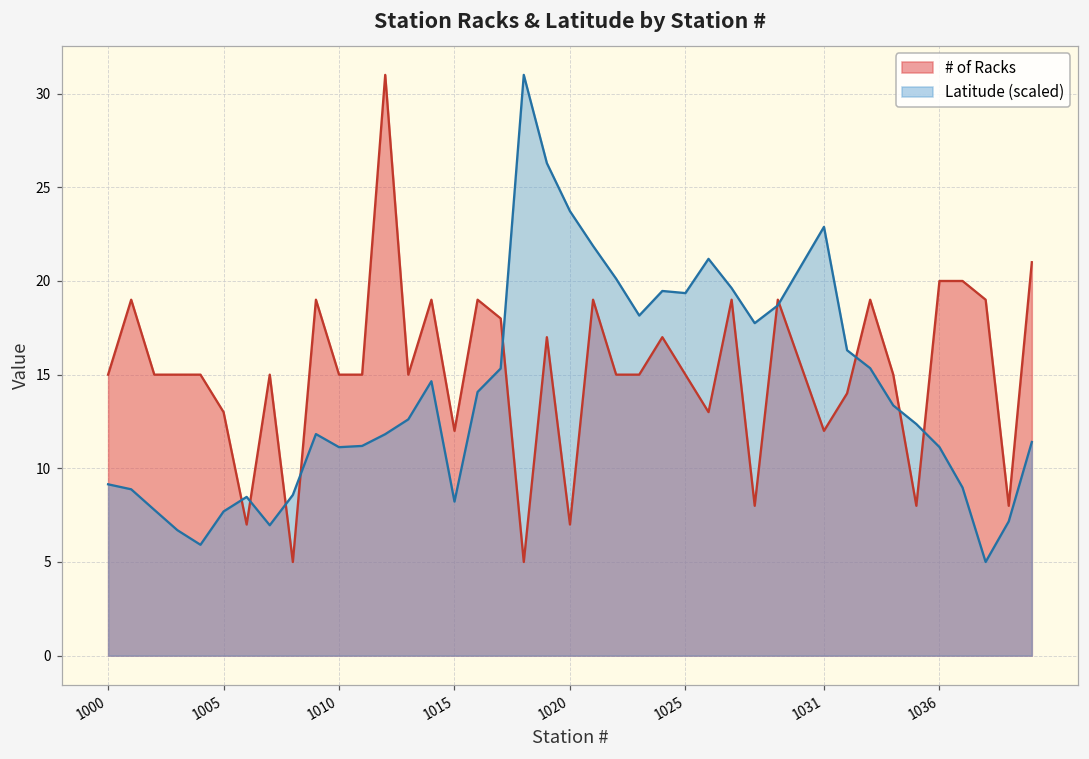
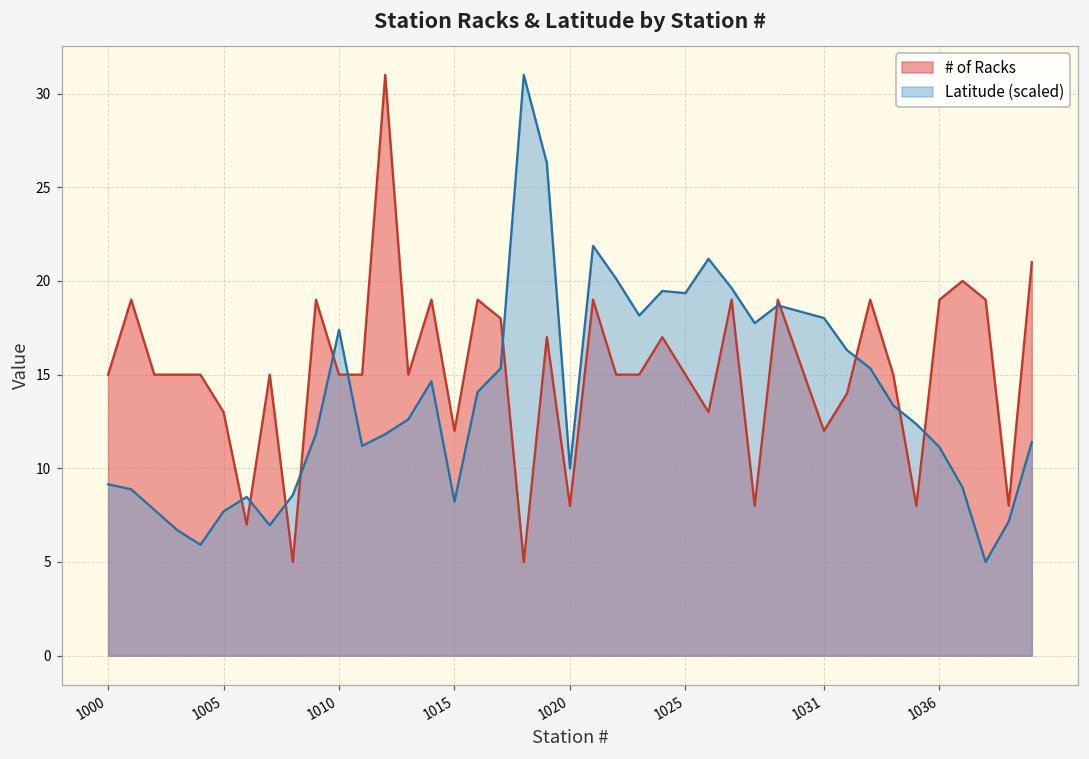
  {
    "# of Racks": {
      "1000": 15,
      "1005": 13,
      "1010": 15,
      "1015": 12,
-     "1020": 7,
+     "1020": 8,
      "1025": 15,
      "1031": 12,
-     "1036": 20
+     "1036": 19
    },
    "Latitude (scaled)": {
      "1000": 9.1,
      "1005": 7.7,
-     "1010": 11.1,
+     "1010": 17.4,
      "1015": 8.2,
-     "1020": 23.7,
+     "1020": 10.0,
      "1025": 19.4,
-     "1031": 22.9,
+     "1031": 18.0,
      "1036": 11.1
    }
  }
